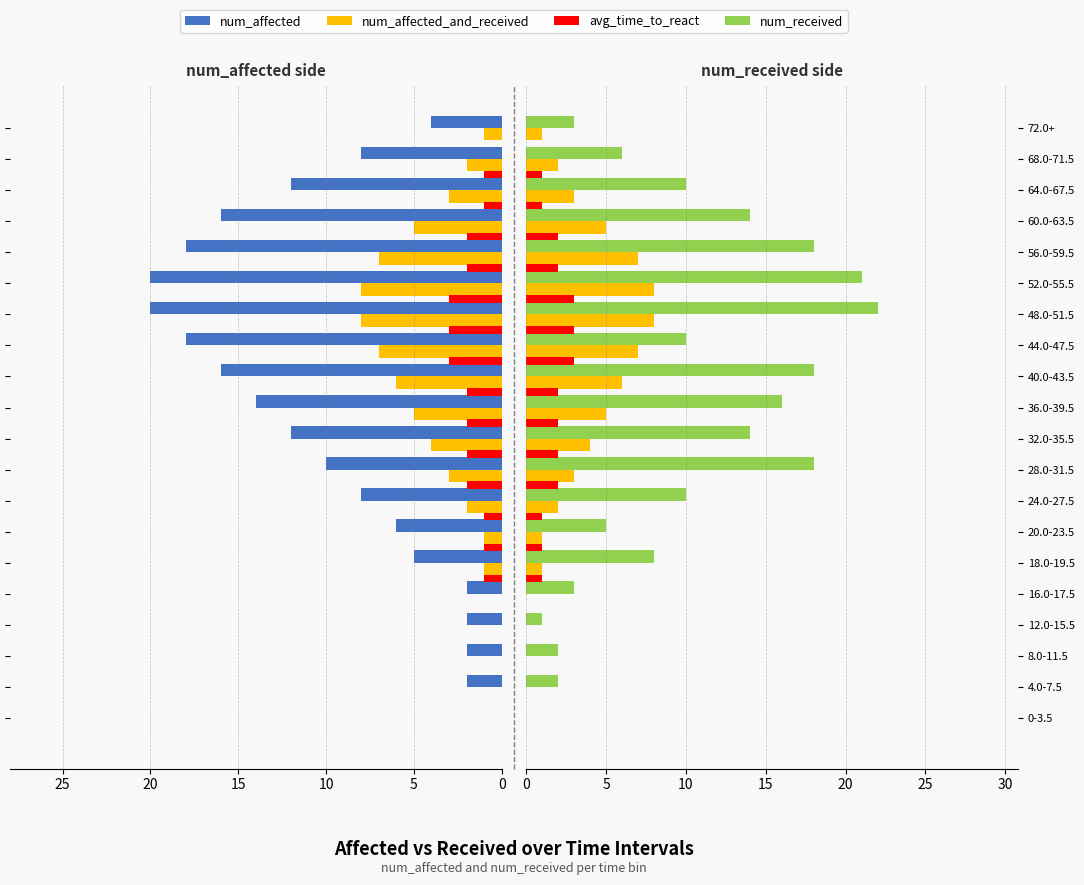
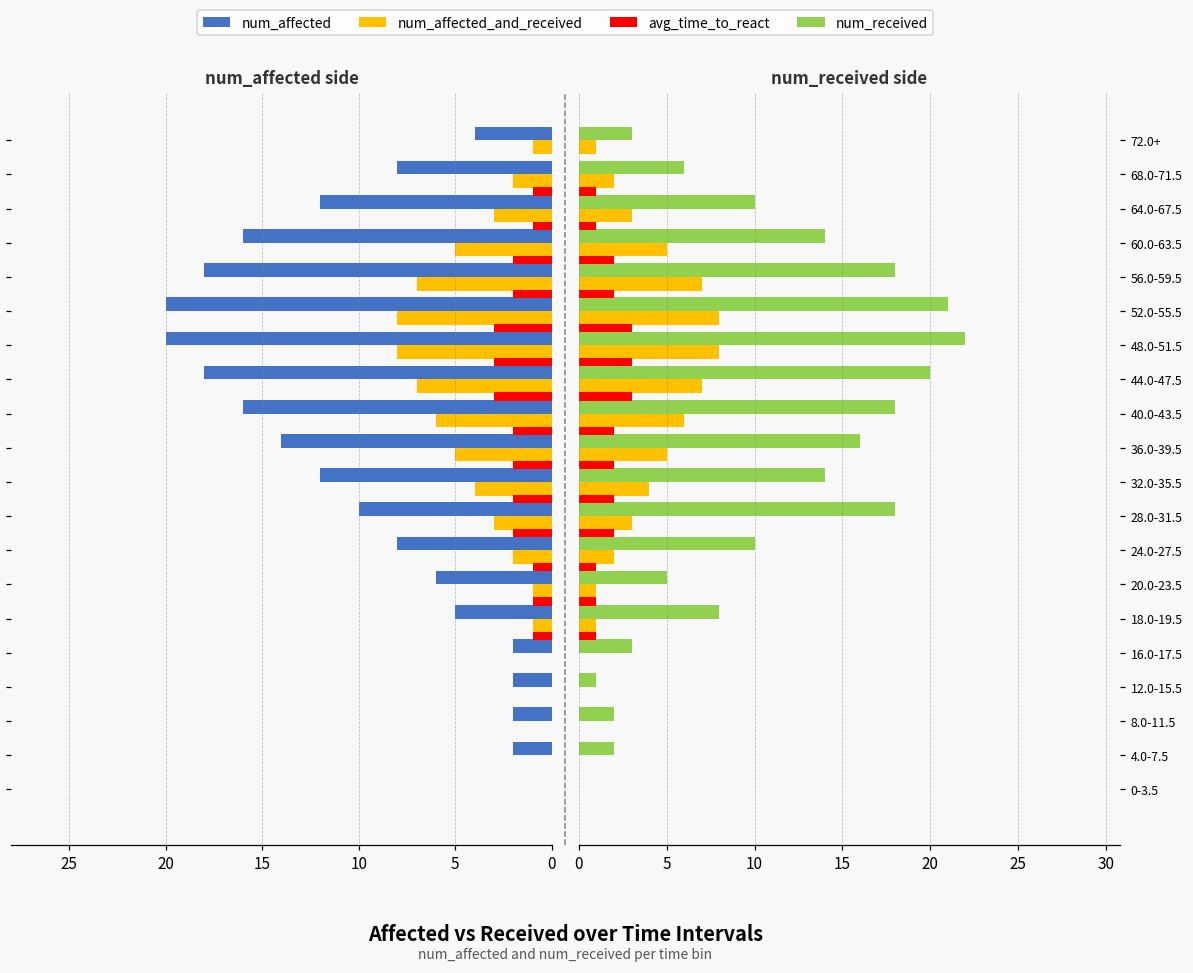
  {
    "num_received side": {
      "num_received": {
        "72.0+": 3,
        "68.0-71.5": 6,
        "64.0-67.5": 10,
        "60.0-63.5": 14,
        "56.0-59.5": 18,
        "52.0-55.5": 21,
        "48.0-51.5": 22,
-       "44.0-47.5": 10,
+       "44.0-47.5": 20,
        "40.0-43.5": 18,
        "36.0-39.5": 16,
        "32.0-35.5": 14,
        "28.0-31.5": 18,
        "24.0-27.5": 10,
        "20.0-23.5": 5,
        "18.0-19.5": 8,
        "16.0-17.5": 3,
        "12.0-15.5": 1,
        "8.0-11.5": 2,
        "4.0-7.5": 2,
        "0-3.5": 0
      },
      "num_affected_and_received": {
        "72.0+": 1,
        "68.0-71.5": 2,
        "64.0-67.5": 3,
        "60.0-63.5": 5,
        "56.0-59.5": 7,
        "52.0-55.5": 8,
        "48.0-51.5": 8,
        "44.0-47.5": 7,
        "40.0-43.5": 6,
        "36.0-39.5": 5,
        "32.0-35.5": 4,
        "28.0-31.5": 3,
        "24.0-27.5": 2,
        "20.0-23.5": 1,
        "18.0-19.5": 1,
        "16.0-17.5": 0,
        "12.0-15.5": 0,
        "8.0-11.5": 0,
        "4.0-7.5": 0,
        "0-3.5": 0
      }
    }
  }
